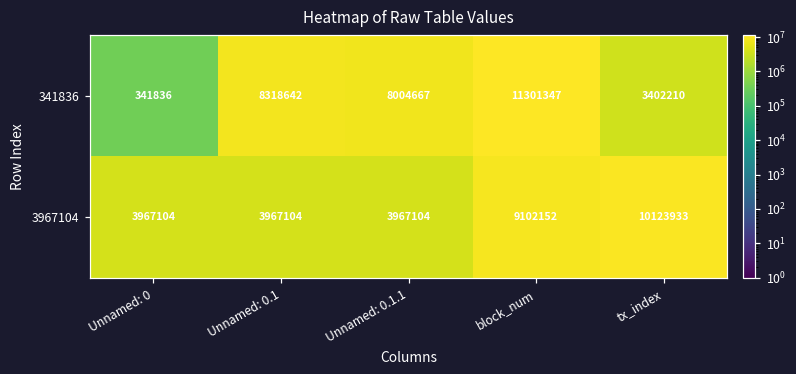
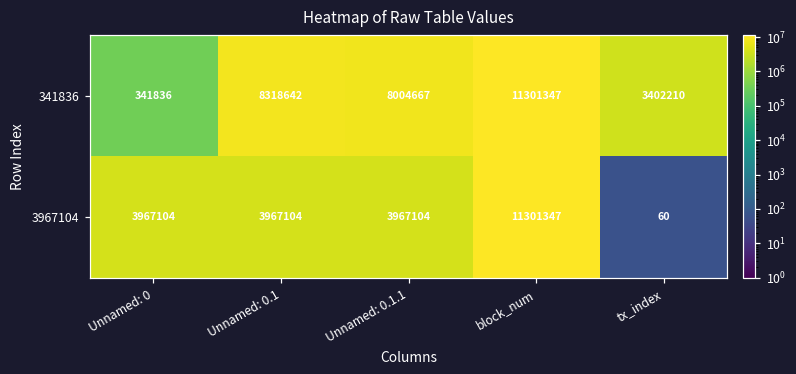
  {
    "341836": {
      "Unnamed: 0": 341836,
      "Unnamed: 0.1": 8318642,
      "Unnamed: 0.1.1": 8004667,
      "block_num": 11301347,
      "tx_index": 3402210
    },
    "3967104": {
      "Unnamed: 0": 3967104,
      "Unnamed: 0.1": 3967104,
      "Unnamed: 0.1.1": 3967104,
-     "block_num": 9102152,
-     "tx_index": 10123933
+     "block_num": 11301347,
+     "tx_index": 60
    }
  }
